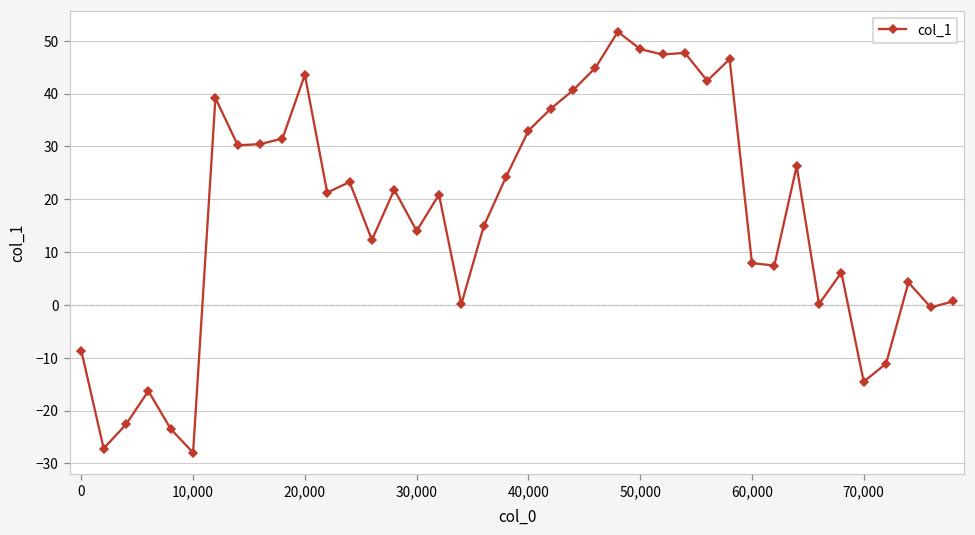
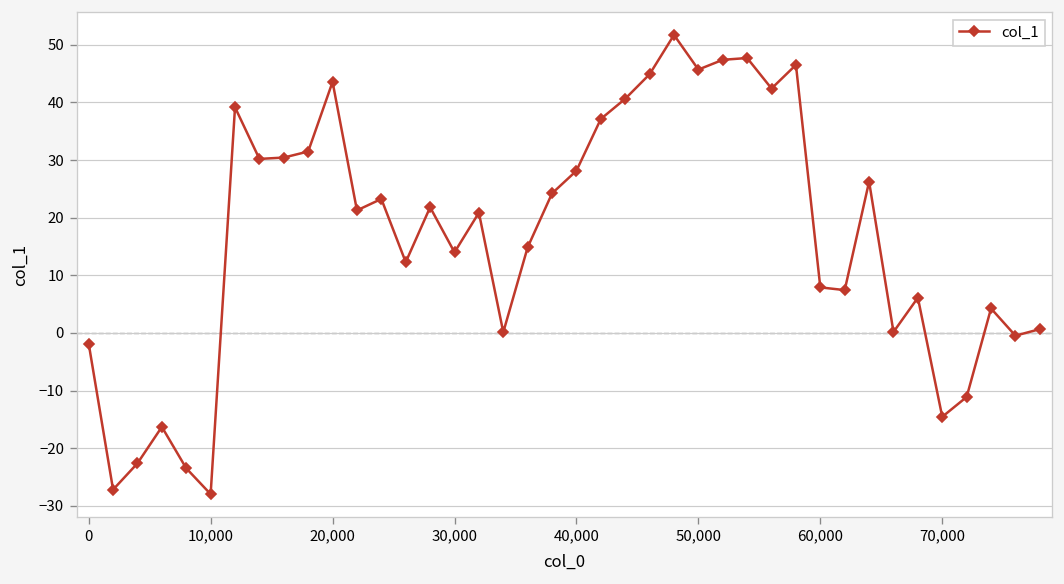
  {
-   "0": -9,
+   "0": -2,
    "10,000": -28,
    "20,000": 44,
    "30,000": 14,
-   "40,000": 33,
-   "50,000": 48,
+   "40,000": 28,
+   "50,000": 46,
    "60,000": 8,
    "70,000": -15
  }
